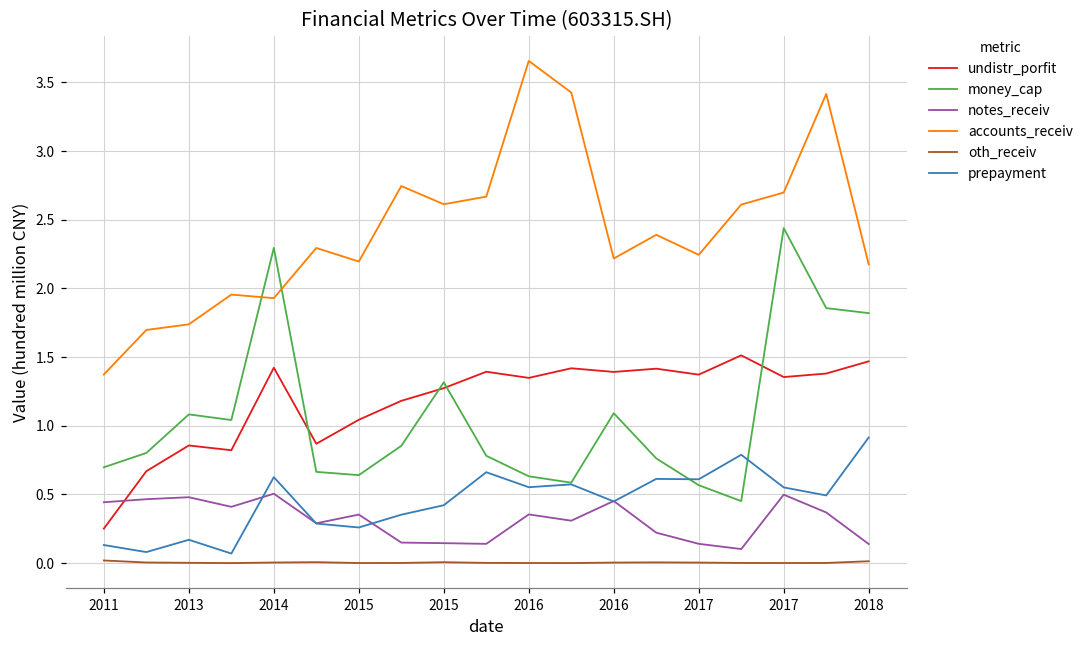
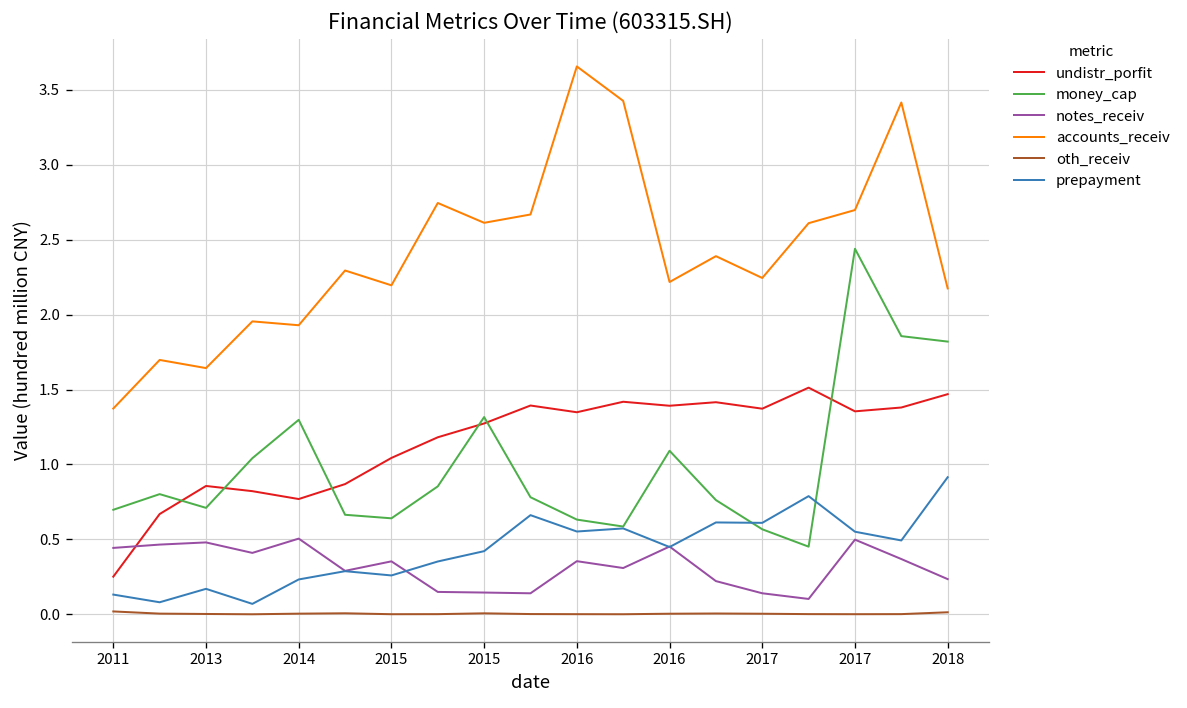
  {
    "undistr_porfit": {
      "2011": 0.25,
      "2013": 0.86,
-     "2014": 1.42,
+     "2014": 0.77,
      "2018": 1.47
    },
    "money_cap": {
      "2011": 0.70,
-     "2013": 1.08,
-     "2014": 2.30,
+     "2013": 0.71,
+     "2014": 1.30,
      "2018": 1.82
    },
    "notes_receiv": {
      "2011": 0.44,
      "2013": 0.48,
      "2014": 0.51,
-     "2018": 0.14
+     "2018": 0.24
    },
    "accounts_receiv": {
      "2011": 1.37,
-     "2013": 1.74,
+     "2013": 1.64,
      "2014": 1.93,
      "2018": 2.18
    },
    "oth_receiv": {
      "2011": 0.02,
      "2013": 0.00,
      "2014": 0.00,
      "2018": 0.01
    },
    "prepayment": {
      "2011": 0.13,
      "2013": 0.17,
-     "2014": 0.63,
+     "2014": 0.23,
      "2018": 0.92
    }
  }
